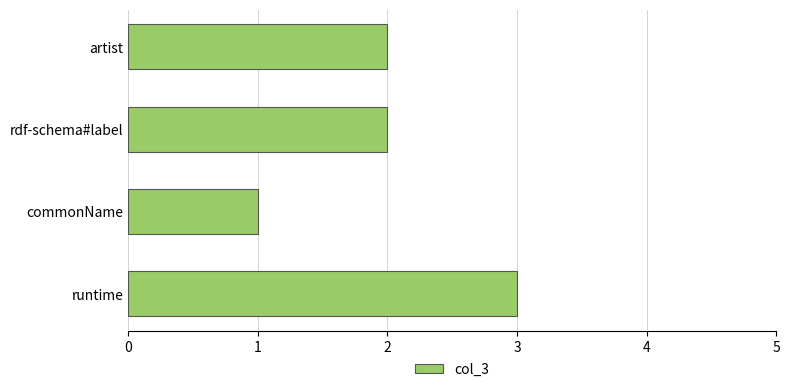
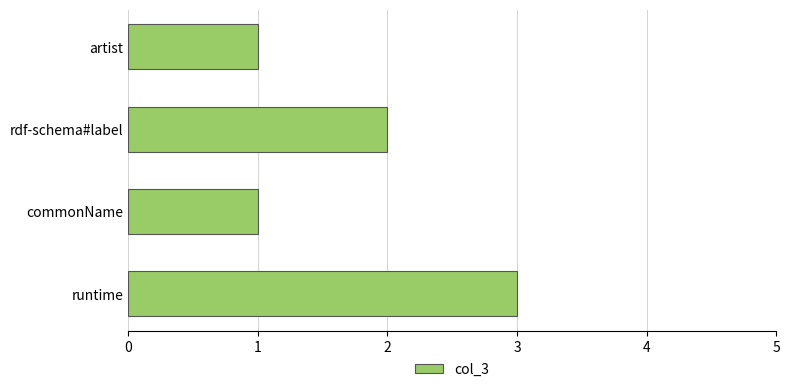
  {
-   "artist": 2,
+   "artist": 1,
    "rdf-schema#label": 2,
    "commonName": 1,
    "runtime": 3
  }
